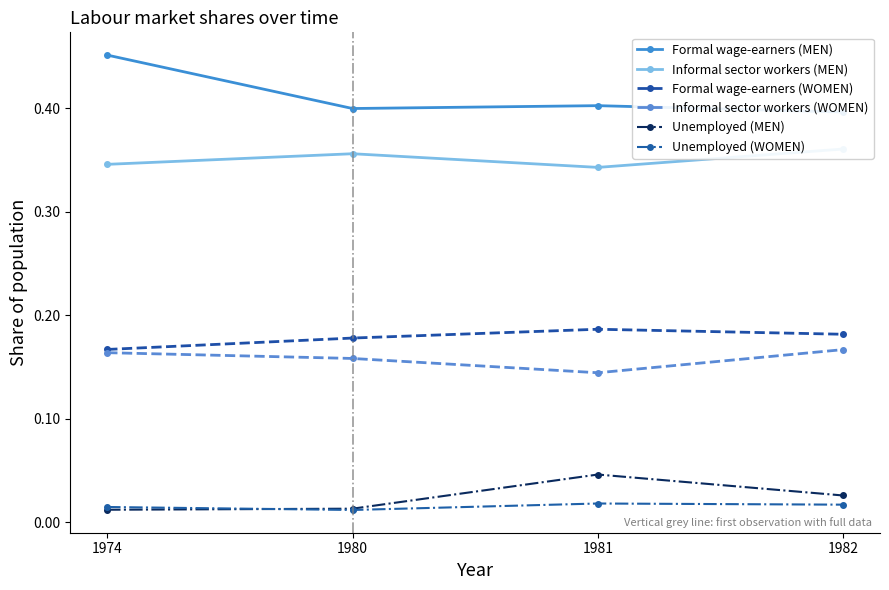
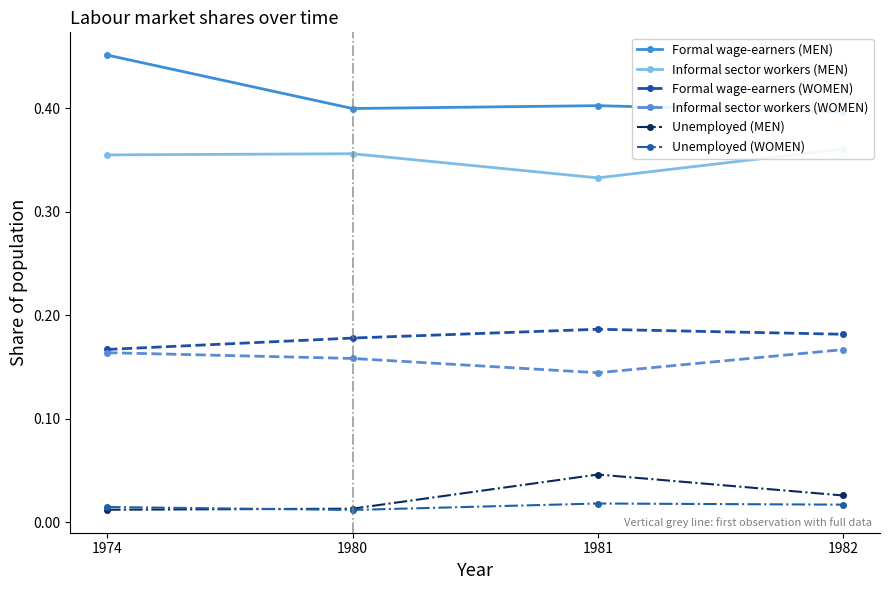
  {
    "Informal sector workers (MEN)": {
-     "1974": 0.346,
+     "1974": 0.355,
      "1980": 0.356,
-     "1981": 0.343
+     "1981": 0.333
    },
    "Unemployed (MEN)": {
      "1974": 0.012,
      "1981": 0.046,
      "1982": 0.026
    }
  }
